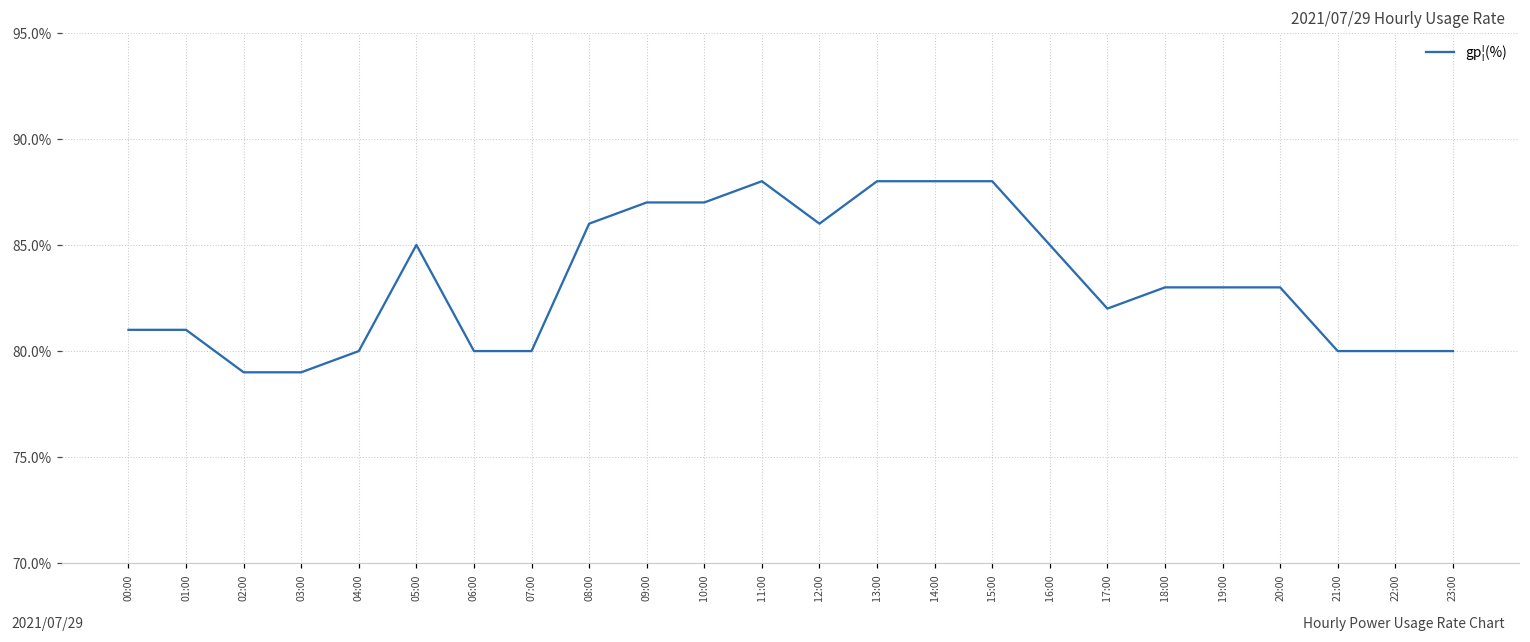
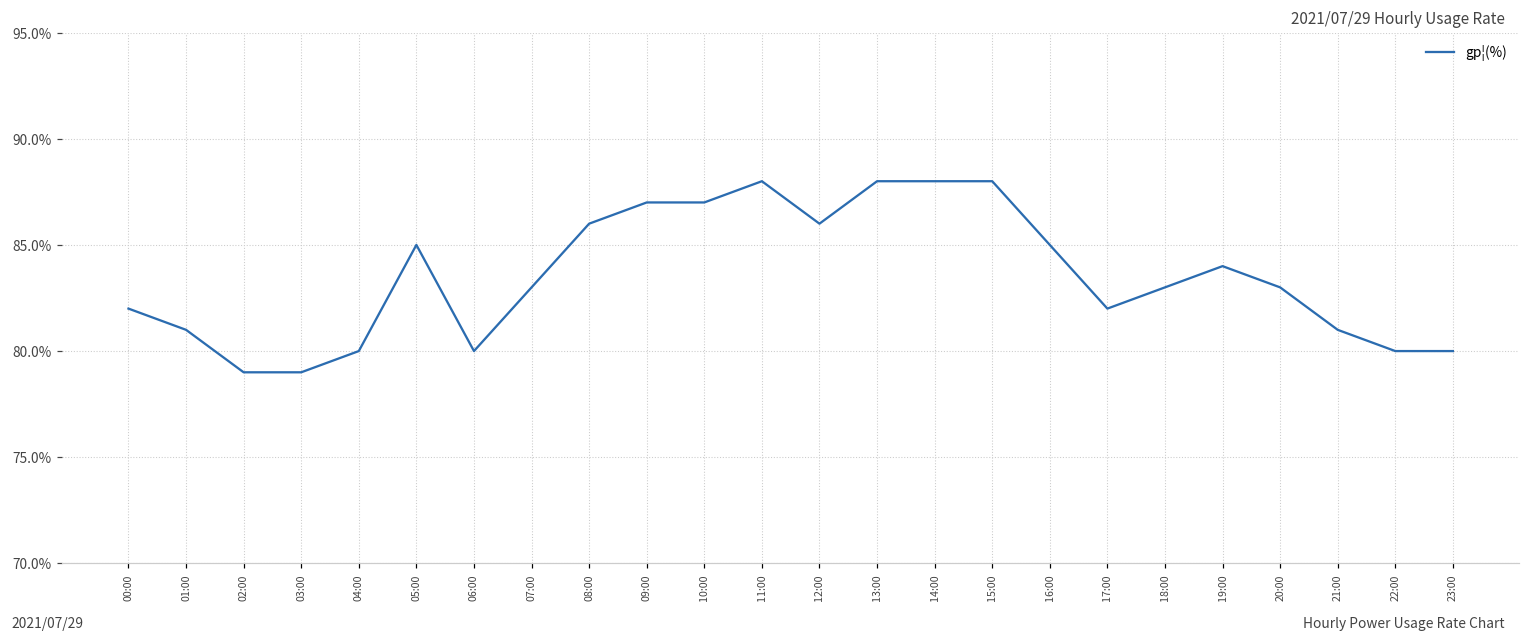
  {
-   "00:00": "81%",
+   "00:00": "82%",
    "01:00": "81%",
    "02:00": "79%",
    "03:00": "79%",
    "04:00": "80%",
    "05:00": "85%",
    "06:00": "80%",
-   "07:00": "80%",
+   "07:00": "83%",
    "08:00": "86%",
    "09:00": "87%",
    "10:00": "87%",
    "11:00": "88%",
    "12:00": "86%",
    "13:00": "88%",
    "14:00": "88%",
    "15:00": "88%",
    "16:00": "85%",
    "17:00": "82%",
    "18:00": "83%",
-   "19:00": "83%",
+   "19:00": "84%",
    "20:00": "83%",
-   "21:00": "80%",
+   "21:00": "81%",
    "22:00": "80%",
    "23:00": "80%"
  }
